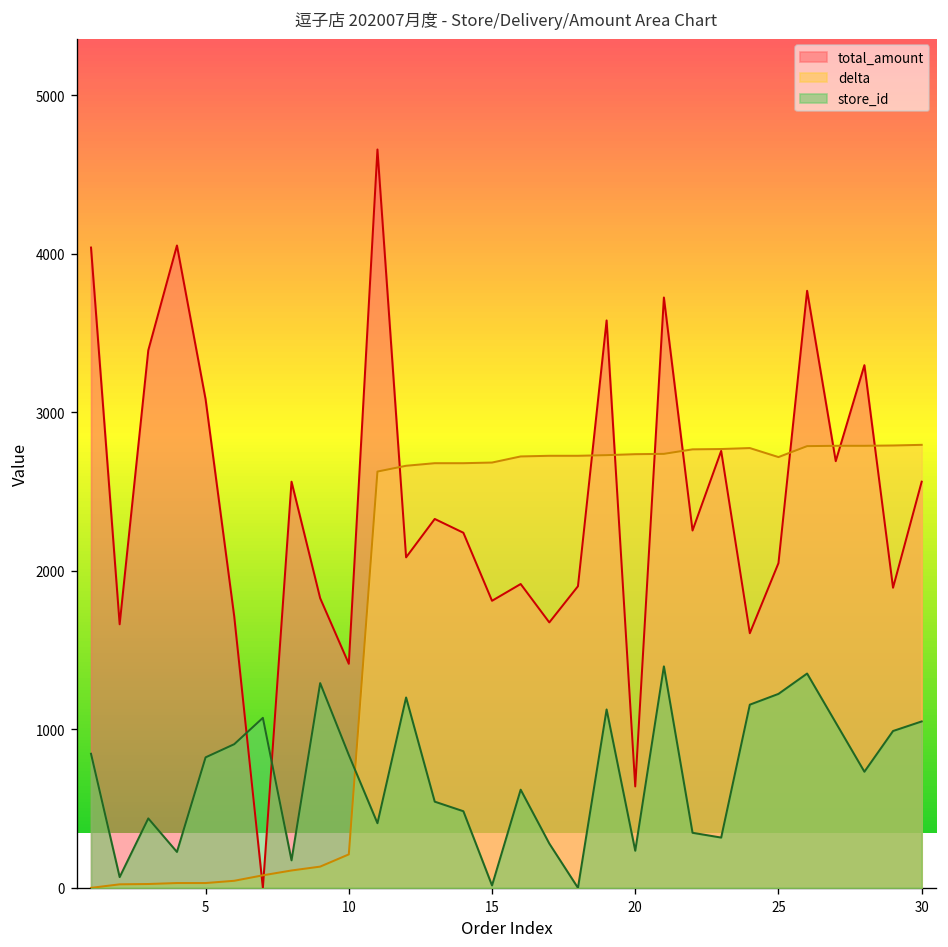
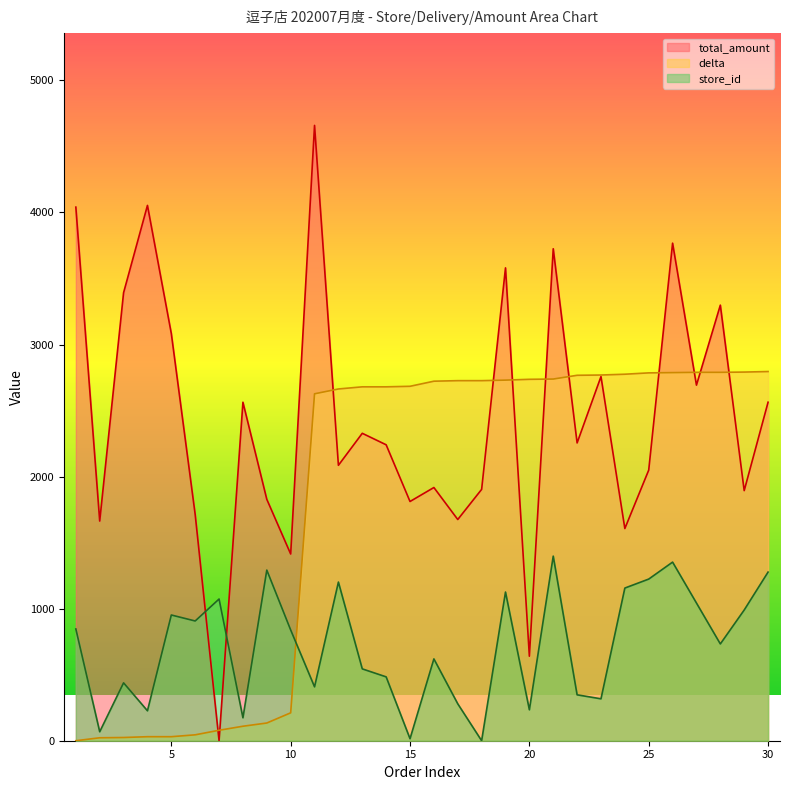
  {
    "total_amount": {
      "5": 3080,
      "10": 1410,
      "15": 1810,
      "20": 640,
      "25": 2050,
      "30": 2560
    },
    "delta": {
      "5": 30,
      "10": 210,
      "15": 2680,
      "20": 2740,
-     "25": 2720,
+     "25": 2790,
      "30": 2800
    },
    "store_id": {
-     "5": 820,
+     "5": 950,
      "10": 840,
      "15": 20,
      "20": 230,
      "25": 1220,
-     "30": 1050
+     "30": 1280
    }
  }
